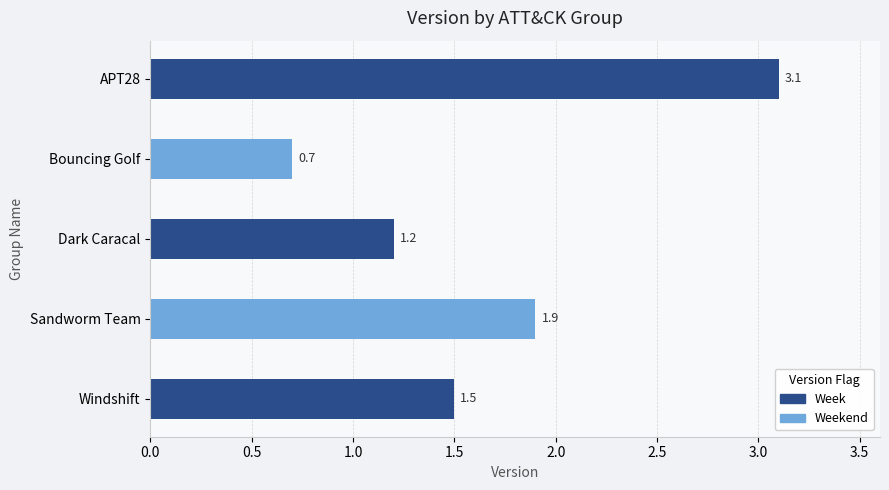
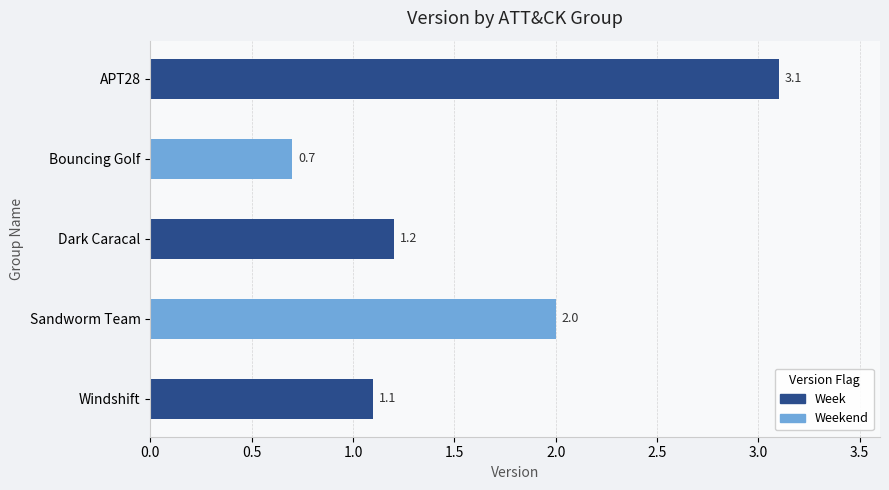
  {
    "APT28": 3.1,
    "Bouncing Golf": 0.7,
    "Dark Caracal": 1.2,
-   "Sandworm Team": 1.9,
-   "Windshift": 1.5
+   "Sandworm Team": 2.0,
+   "Windshift": 1.1
  }
